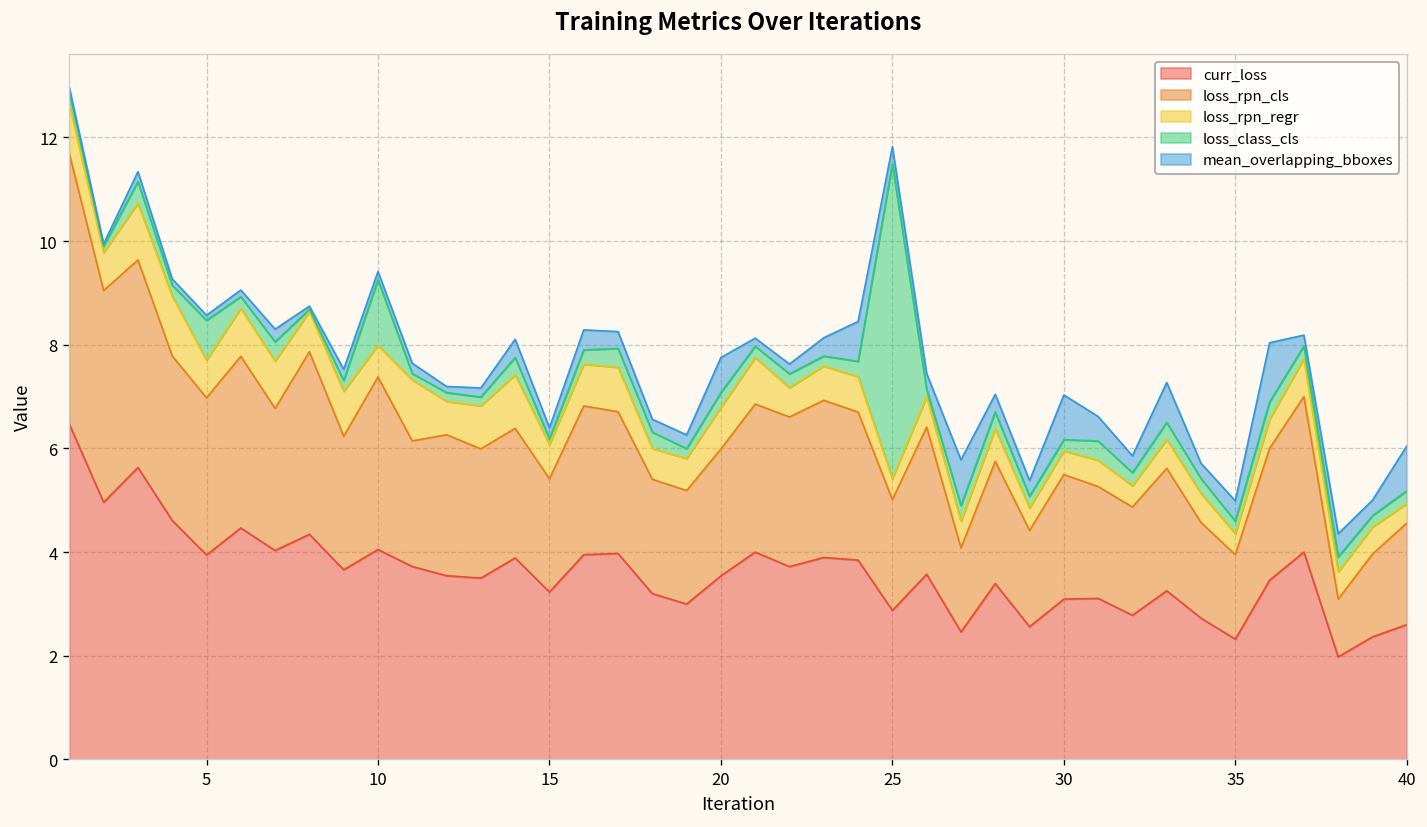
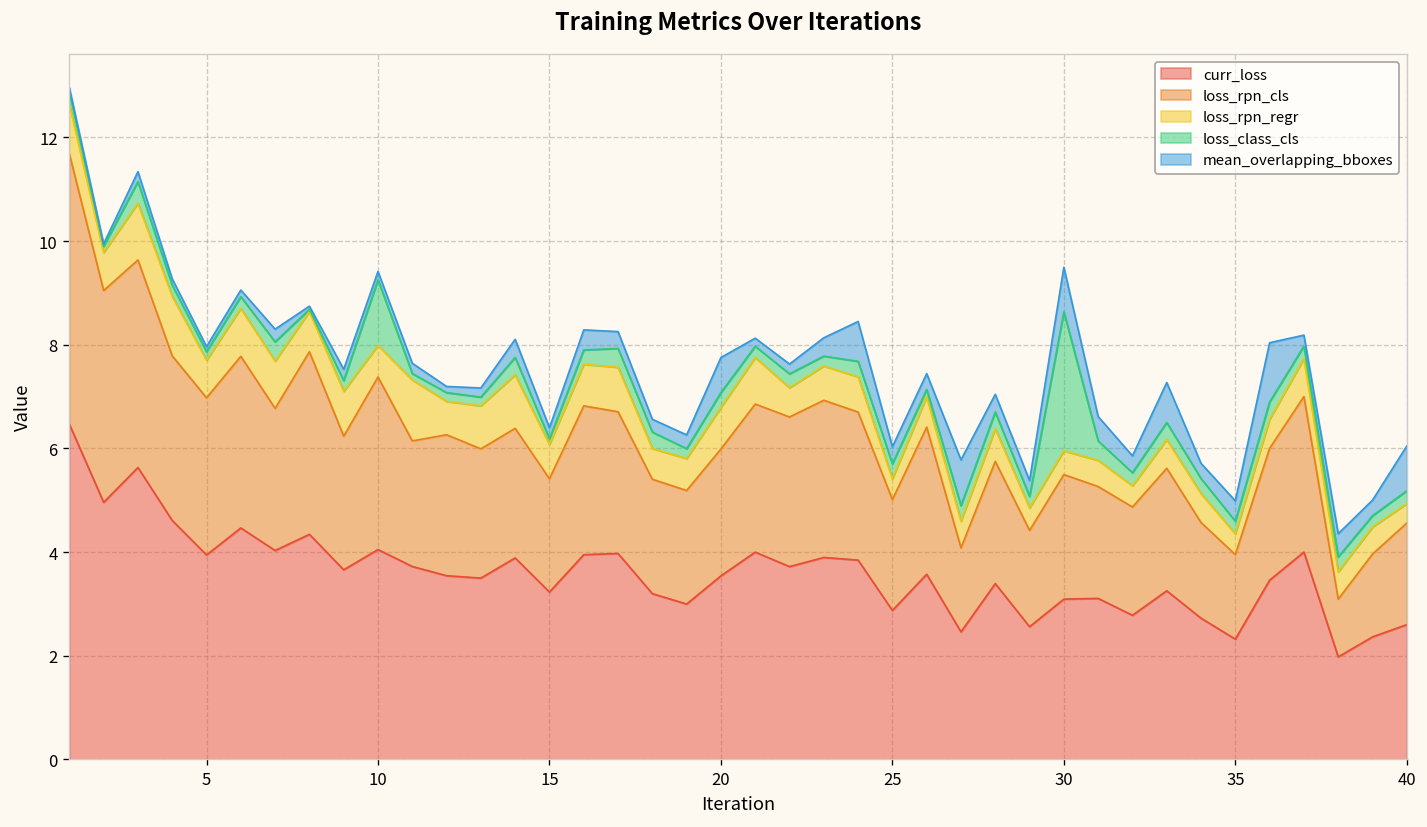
  {
    "loss_class_cls": {
-     "5": 0.8,
+     "5": 0.2,
      "10": 1.3,
      "15": 0.1,
      "20": 0.3,
-     "25": 6.1,
-     "30": 0.2,
+     "25": 0.3,
+     "30": 2.7,
      "35": 0.2,
      "40": 0.2
    },
    "mean_overlapping_bboxes": {
      "5": 0.1,
      "10": 0.2,
      "15": 0.2,
      "20": 0.7,
      "25": 0.3,
      "30": 0.9,
      "35": 0.4,
      "40": 0.9
    }
  }
